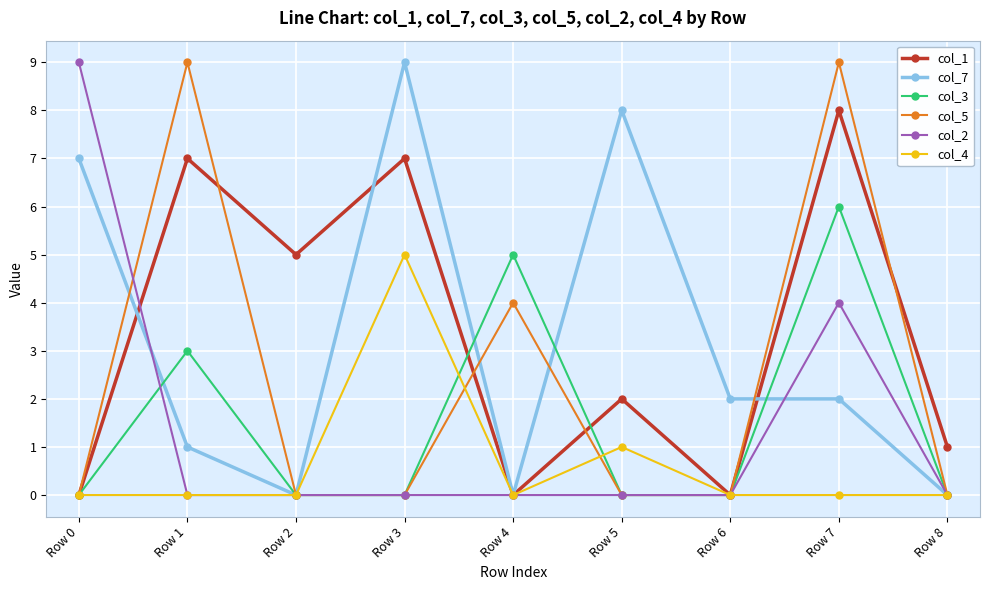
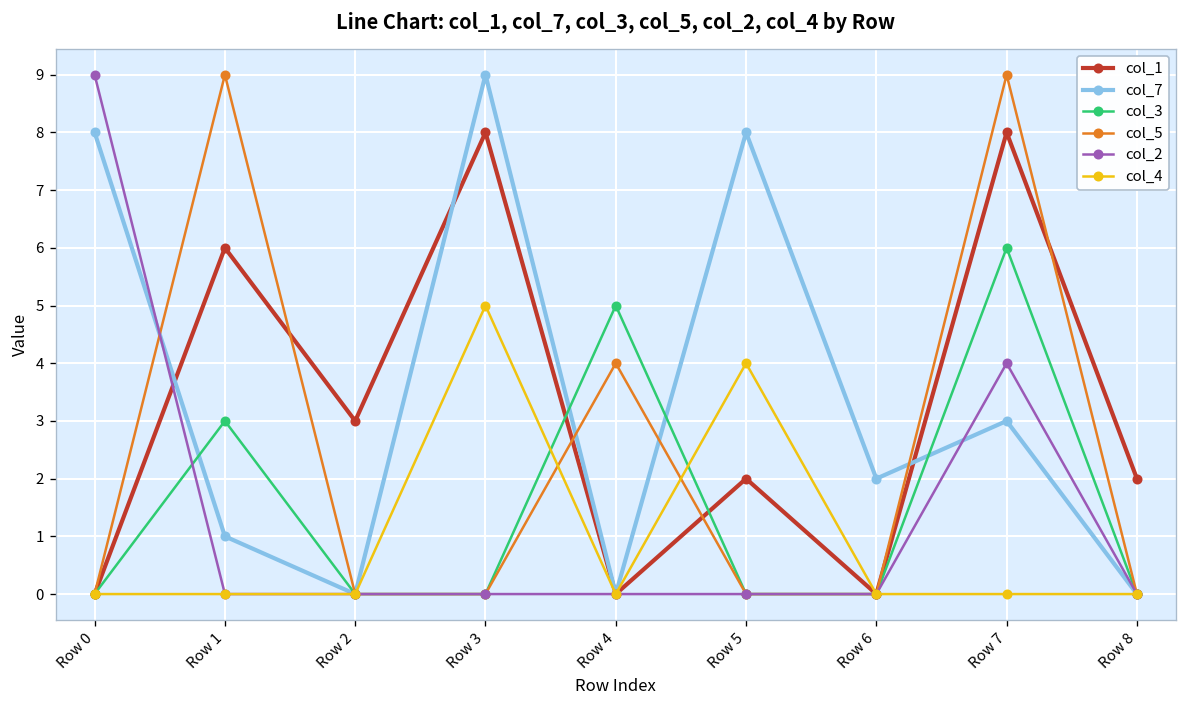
  {
    "col_1": {
-     "Row 1": 7,
-     "Row 2": 5,
-     "Row 3": 7,
+     "Row 1": 6,
+     "Row 2": 3,
+     "Row 3": 8,
      "Row 5": 2,
      "Row 7": 8,
-     "Row 8": 1
+     "Row 8": 2
    },
    "col_7": {
-     "Row 0": 7,
+     "Row 0": 8,
      "Row 1": 1,
      "Row 3": 9,
      "Row 5": 8,
      "Row 6": 2,
-     "Row 7": 2
+     "Row 7": 3
    },
    "col_3": {
      "Row 1": 3,
      "Row 4": 5,
      "Row 7": 6
    },
    "col_5": {
      "Row 1": 9,
      "Row 4": 4,
      "Row 7": 9
    },
    "col_2": {
      "Row 0": 9,
      "Row 7": 4
    },
    "col_4": {
      "Row 3": 5,
-     "Row 5": 1,
+     "Row 5": 4,
      "Row 7": 0
    }
  }
